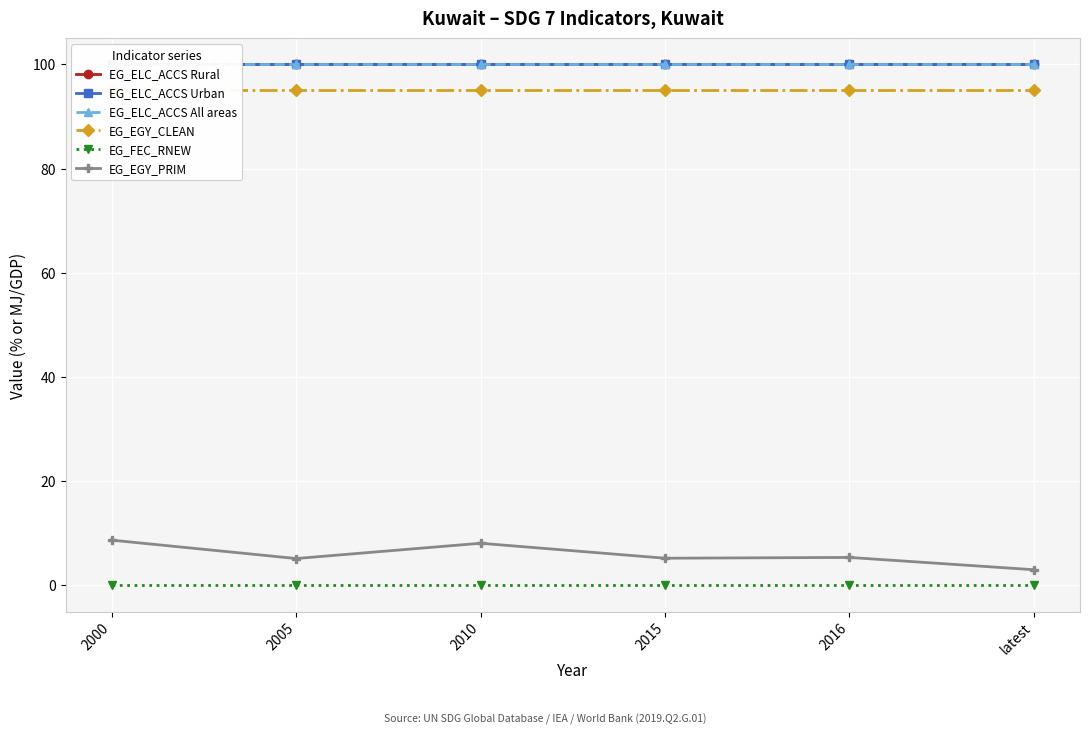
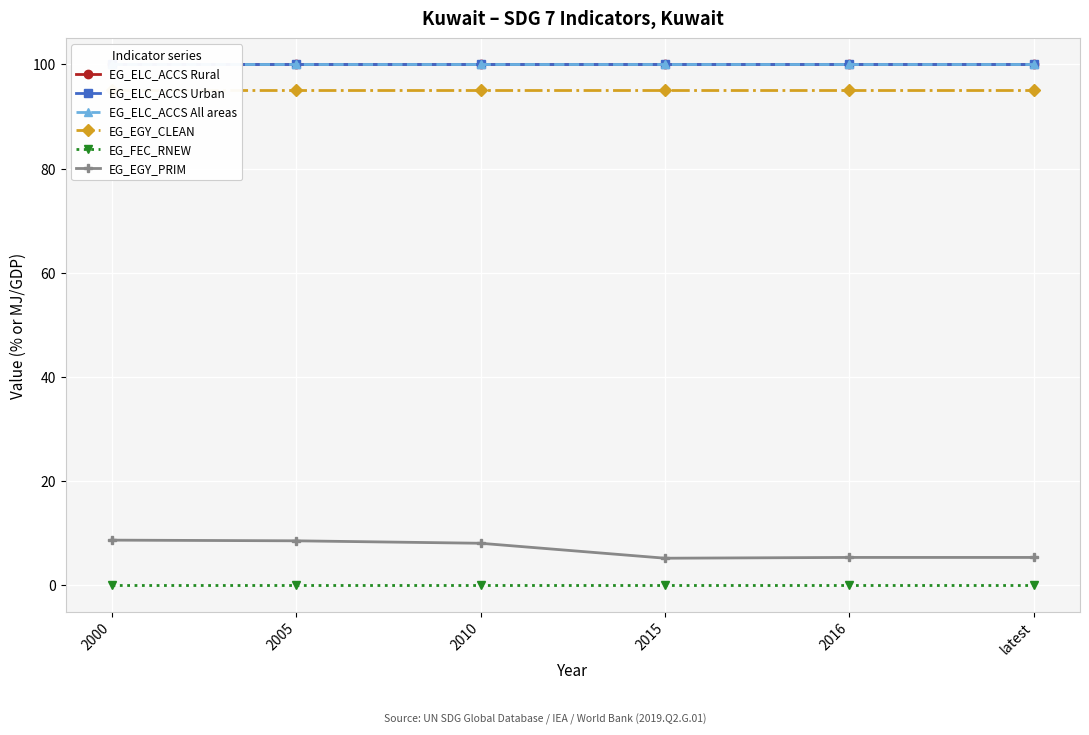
  {
    "EG_ELC_ACCS All areas": {
      "2005": 100,
      "2010": 100,
      "2015": 100,
      "2016": 100,
      "latest": 100
    },
    "EG_EGY_CLEAN": {
      "2005": 95,
      "2010": 95,
      "2015": 95,
      "2016": 95,
      "latest": 95
    },
    "EG_FEC_RNEW": {
      "2000": 0,
      "2005": 0,
      "2010": 0,
      "2015": 0,
      "2016": 0,
      "latest": 0
    },
    "EG_EGY_PRIM": {
      "2000": 9,
-     "2005": 5,
+     "2005": 9,
      "2010": 8,
      "2015": 5,
      "2016": 5,
-     "latest": 3
+     "latest": 5
    }
  }
